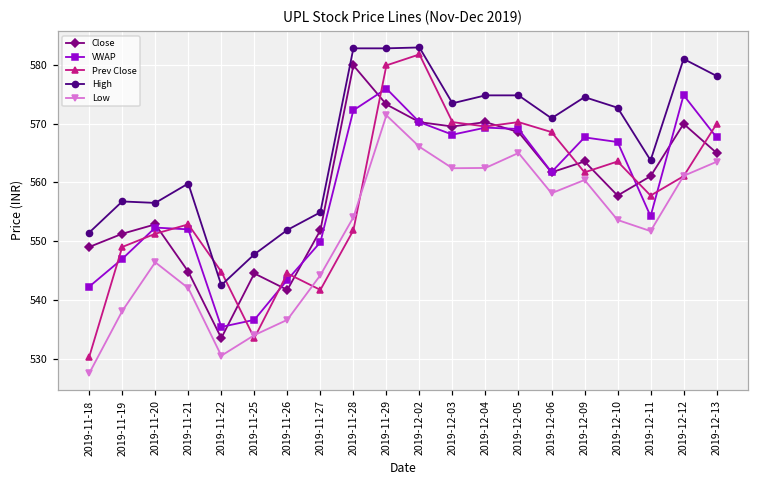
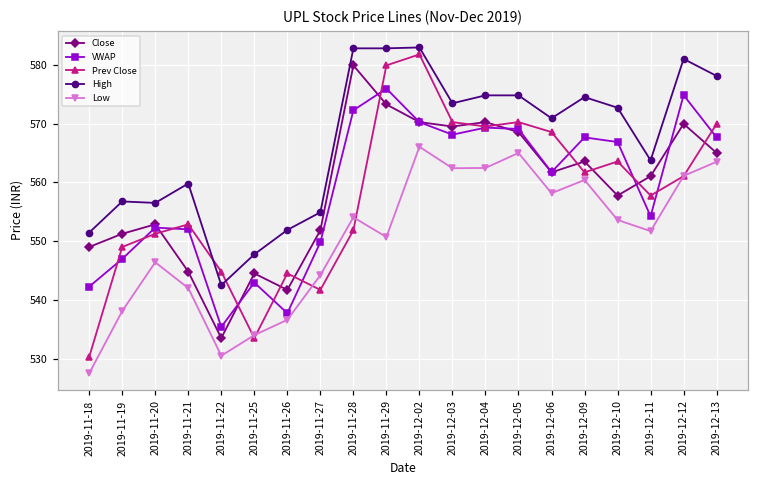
  {
    "VWAP": {
      "2019-11-18": 542,
      "2019-11-19": 547,
      "2019-11-20": 552,
      "2019-11-21": 552,
      "2019-11-22": 535,
-     "2019-11-25": 537,
-     "2019-11-26": 543,
+     "2019-11-25": 543,
+     "2019-11-26": 538,
      "2019-11-27": 550,
      "2019-11-28": 572,
      "2019-11-29": 576,
      "2019-12-03": 568,
      "2019-12-05": 569,
      "2019-12-09": 568,
      "2019-12-10": 567,
      "2019-12-11": 554,
      "2019-12-12": 575,
      "2019-12-13": 568
    },
    "Prev Close": {
      "2019-11-18": 530,
      "2019-11-19": 549,
      "2019-11-20": 551,
      "2019-11-21": 553,
      "2019-11-22": 545,
      "2019-11-25": 534,
      "2019-11-26": 545,
      "2019-11-27": 542,
      "2019-11-28": 552,
      "2019-11-29": 580,
      "2019-12-02": 582,
      "2019-12-03": 570,
      "2019-12-05": 570,
      "2019-12-06": 569,
      "2019-12-09": 562,
      "2019-12-10": 564,
      "2019-12-11": 558,
      "2019-12-13": 570
    },
    "Low": {
      "2019-11-18": 528,
      "2019-11-19": 538,
      "2019-11-20": 546,
      "2019-11-21": 542,
      "2019-11-22": 531,
      "2019-11-25": 534,
      "2019-11-26": 537,
      "2019-11-27": 544,
      "2019-11-28": 554,
-     "2019-11-29": 571,
+     "2019-11-29": 551,
      "2019-12-02": 566,
      "2019-12-03": 562,
      "2019-12-04": 562,
      "2019-12-05": 565,
      "2019-12-06": 558,
      "2019-12-09": 560,
      "2019-12-10": 554,
      "2019-12-11": 552,
      "2019-12-13": 564
    }
  }
